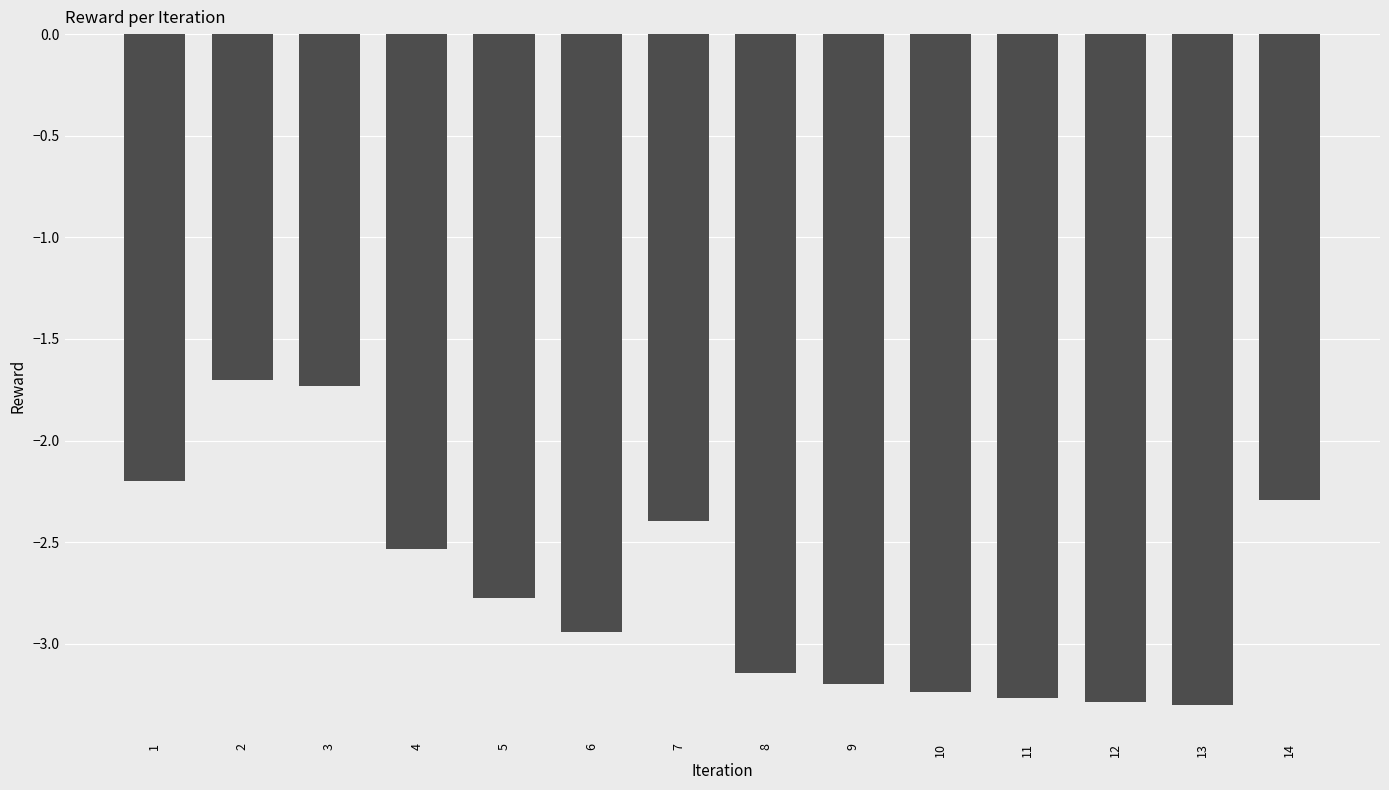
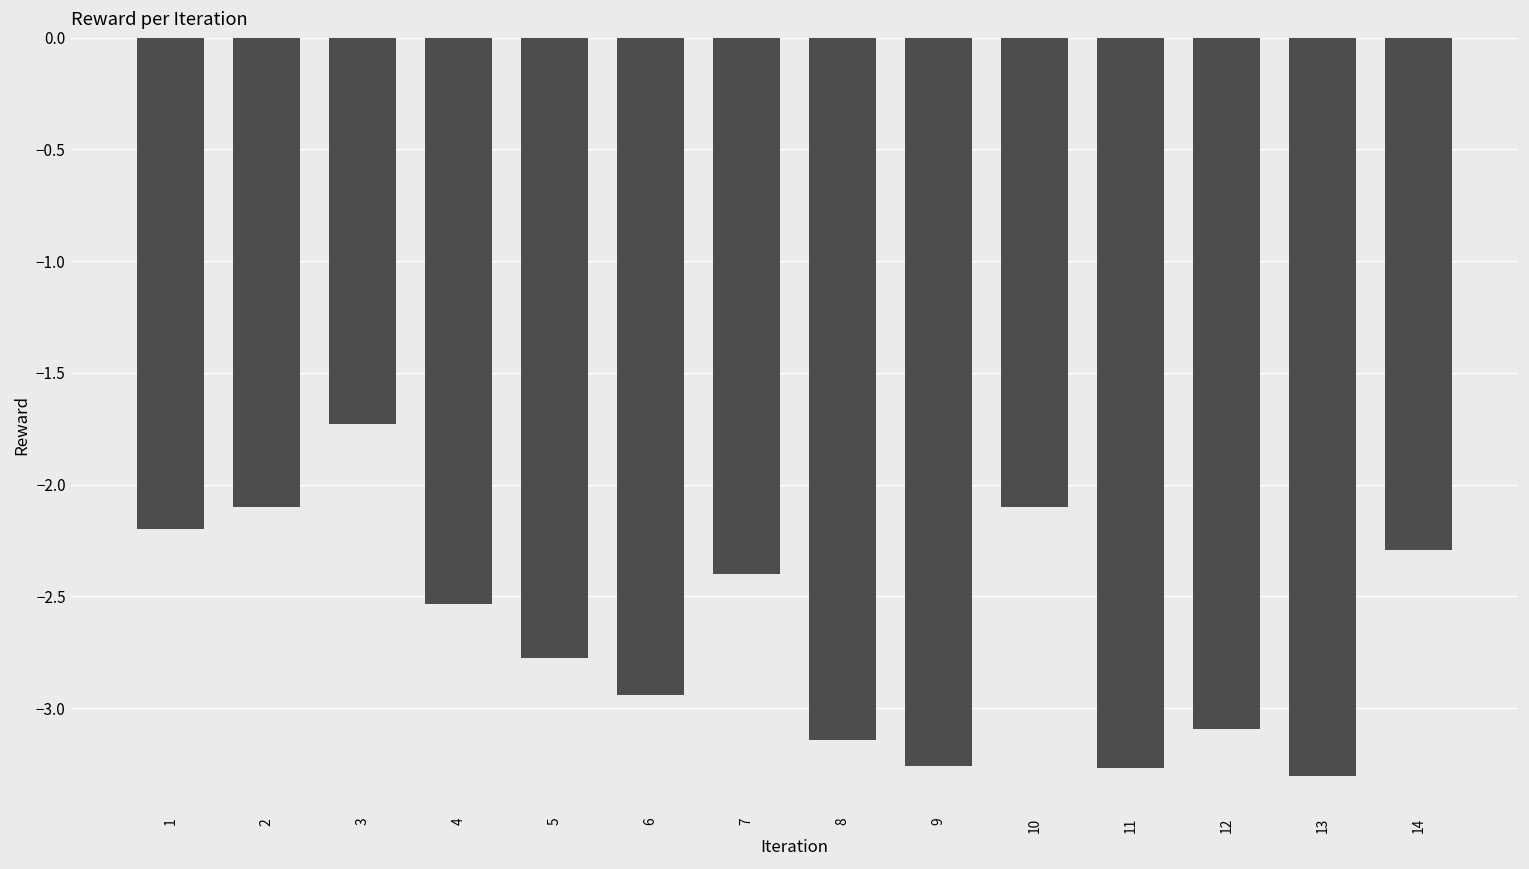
  {
    "1": -2.20,
-   "2": -1.7,
+   "2": -2.1,
    "3": -1.73,
    "4": -2.53,
    "5": -2.77,
    "6": -2.94,
    "7": -2.40,
    "8": -3.14,
-   "9": -3.20,
-   "10": -3.24,
+   "9": -3.26,
+   "10": -2.10,
    "11": -3.27,
-   "12": -3.29,
+   "12": -3.09,
    "13": -3.30,
    "14": -2.29
  }
